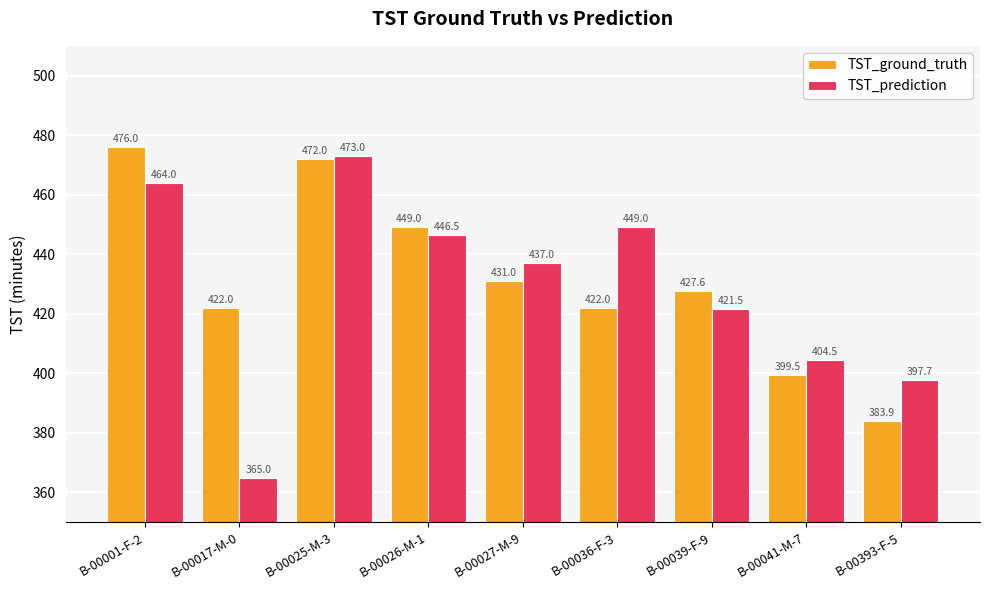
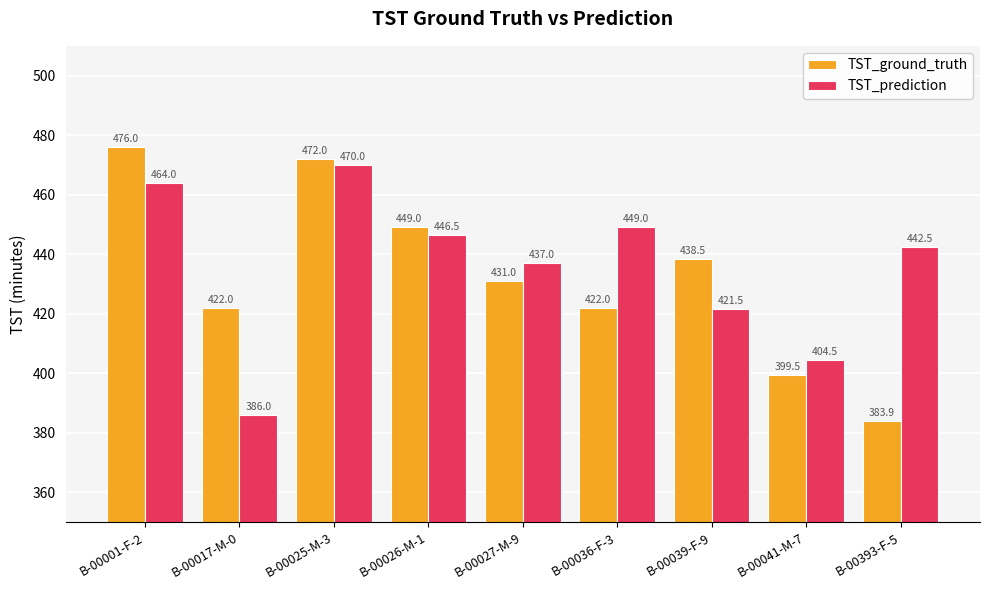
  {
    "TST_ground_truth": {
      "B-00001-F-2": 476.0,
      "B-00017-M-0": 422.0,
      "B-00025-M-3": 472.0,
      "B-00026-M-1": 449.0,
      "B-00027-M-9": 431.0,
      "B-00036-F-3": 422.0,
-     "B-00039-F-9": 427.6,
+     "B-00039-F-9": 438.5,
      "B-00041-M-7": 399.5,
      "B-00393-F-5": 383.9
    },
    "TST_prediction": {
      "B-00001-F-2": 464.0,
-     "B-00017-M-0": 365.0,
-     "B-00025-M-3": 473.0,
+     "B-00017-M-0": 386.0,
+     "B-00025-M-3": 470.0,
      "B-00026-M-1": 446.5,
      "B-00027-M-9": 437.0,
      "B-00036-F-3": 449.0,
      "B-00039-F-9": 421.5,
      "B-00041-M-7": 404.5,
-     "B-00393-F-5": 397.7
+     "B-00393-F-5": 442.5
    }
  }
